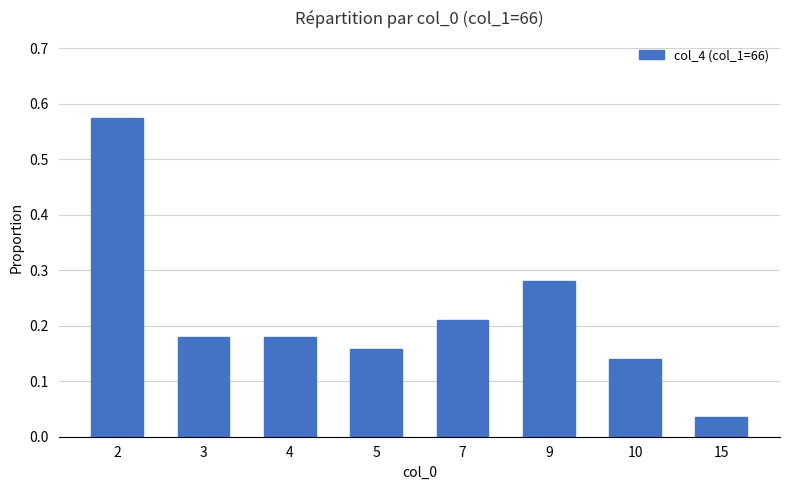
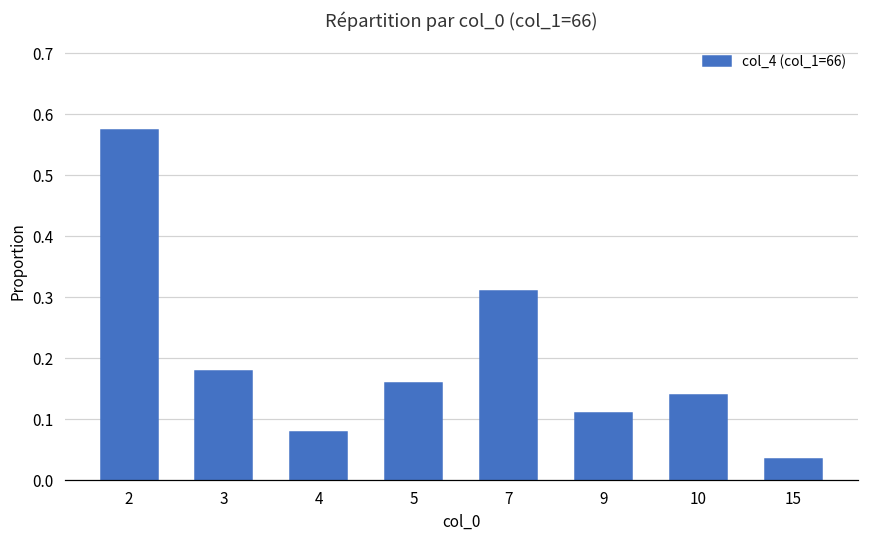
  {
    "2": 0.58,
    "3": 0.18,
-   "4": 0.18,
+   "4": 0.08,
    "5": 0.16,
-   "7": 0.21,
-   "9": 0.28,
+   "7": 0.31,
+   "9": 0.11,
    "10": 0.14,
    "15": 0.04
  }
